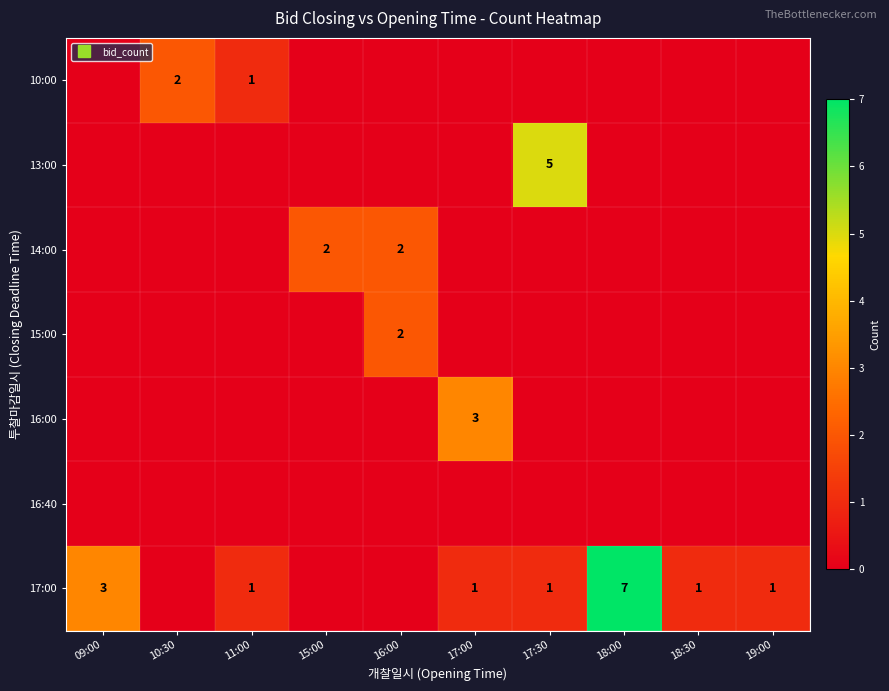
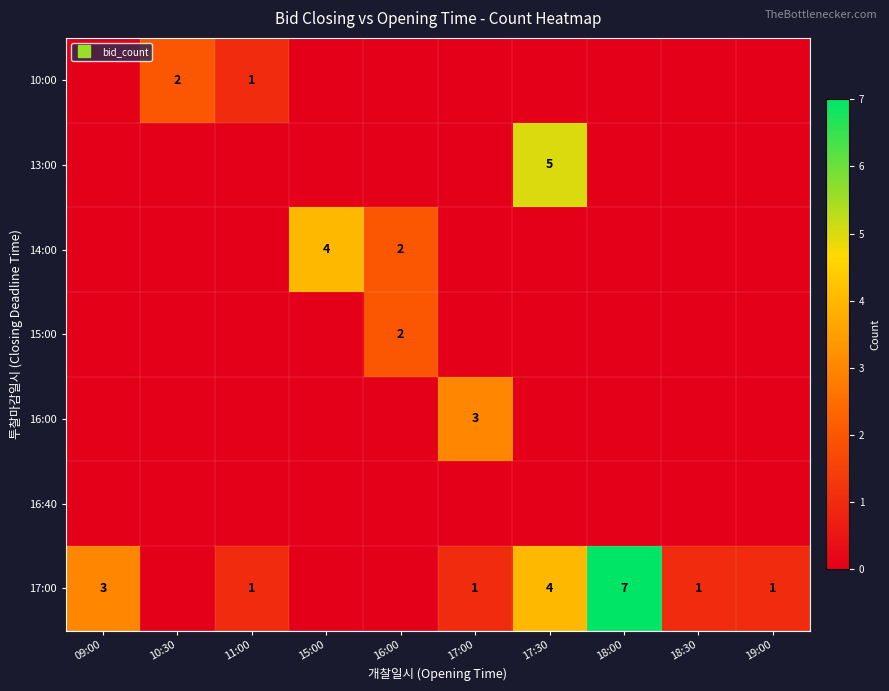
  {
    "10:00": {
      "10:30": 2,
      "11:00": 1
    },
    "13:00": {
      "17:30": 5
    },
    "14:00": {
-     "15:00": 2,
+     "15:00": 4,
      "16:00": 2
    },
    "15:00": {
      "16:00": 2
    },
    "16:00": {
      "17:00": 3
    },
    "17:00": {
      "09:00": 3,
      "11:00": 1,
      "17:00": 1,
-     "17:30": 1,
+     "17:30": 4,
      "18:00": 7,
      "18:30": 1,
      "19:00": 1
    }
  }
